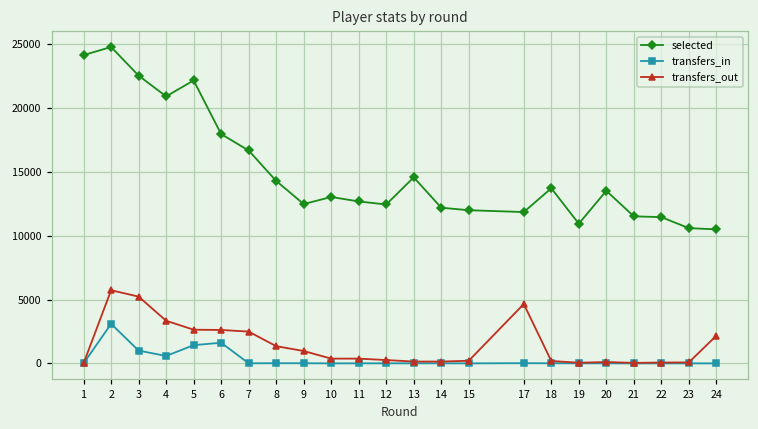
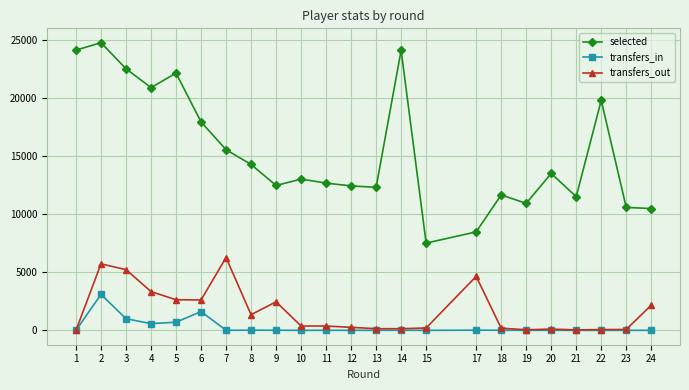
  {
    "selected": {
      "1": 24100,
      "2": 24800,
      "3": 22500,
      "4": 20900,
      "5": 22200,
      "6": 18000,
-     "7": 16700,
+     "7": 15600,
      "8": 14300,
      "9": 12500,
      "10": 13000,
      "11": 12700,
      "12": 12400,
-     "13": 14600,
-     "14": 12200,
-     "15": 12000,
-     "17": 11900,
-     "18": 13700,
+     "13": 12300,
+     "14": 24100,
+     "15": 7500,
+     "17": 8500,
+     "18": 11700,
      "19": 10900,
      "20": 13500,
      "21": 11500,
-     "22": 11500,
+     "22": 19800,
      "23": 10600,
      "24": 10500
    },
    "transfers_in": {
      "2": 3100,
      "3": 1000,
      "4": 600,
-     "5": 1400,
+     "5": 700,
      "6": 1600,
      "7": 0,
      "8": 0,
      "9": 0,
      "10": 0,
      "11": 0,
      "12": 0,
      "17": 0,
      "24": 0
    },
    "transfers_out": {
      "2": 5700,
      "3": 5200,
      "4": 3300,
      "5": 2600,
      "6": 2600,
-     "7": 2500,
+     "7": 6300,
      "8": 1300,
-     "9": 1000,
+     "9": 2500,
      "10": 400,
      "11": 400,
      "12": 300,
      "17": 4600,
      "24": 2200
    }
  }
